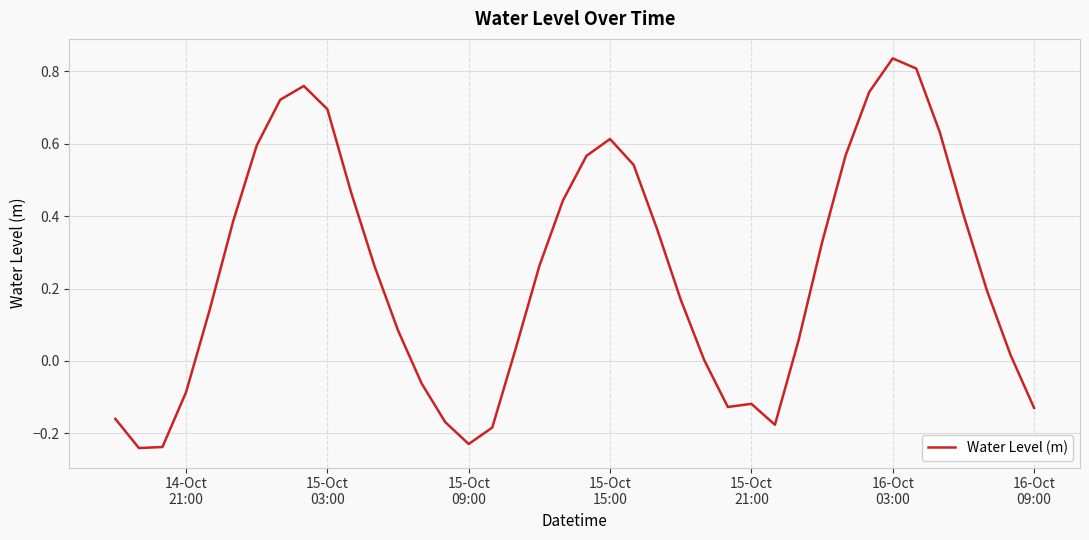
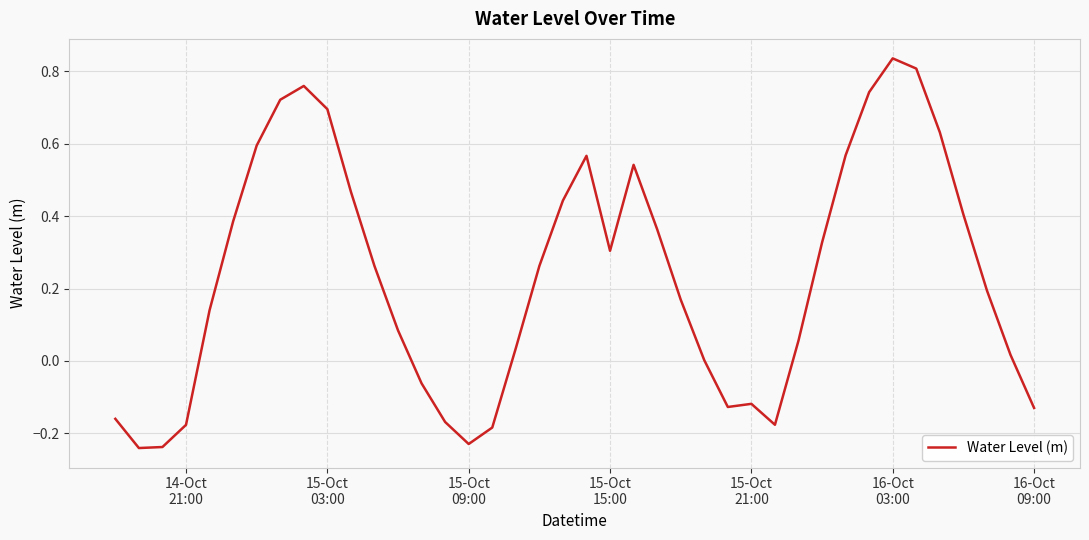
  {
-   "14-Oct 21:00": -0.09,
+   "14-Oct 21:00": -0.18,
    "15-Oct 03:00": 0.70,
    "15-Oct 09:00": -0.23,
-   "15-Oct 15:00": 0.61,
+   "15-Oct 15:00": 0.30,
    "15-Oct 21:00": -0.12,
    "16-Oct 03:00": 0.84,
    "16-Oct 09:00": -0.13
  }
